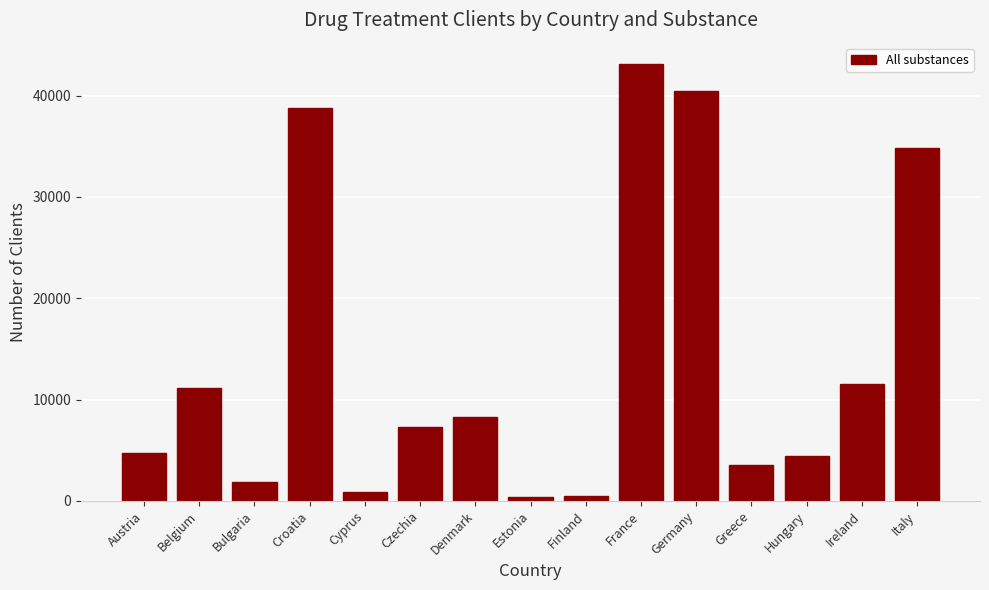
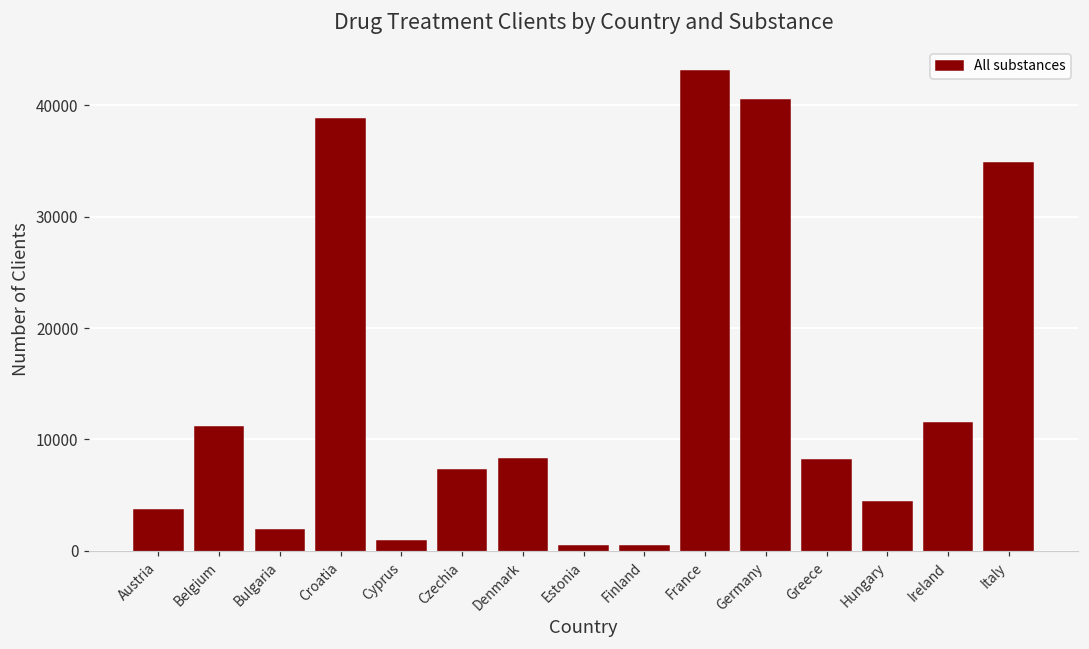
  {
-   "Austria": 4700,
+   "Austria": 3700,
    "Belgium": 11100,
    "Bulgaria": 1900,
    "Croatia": 38800,
    "Cyprus": 900,
    "Czechia": 7300,
    "Denmark": 8200,
    "Estonia": 400,
    "Finland": 400,
    "France": 43100,
    "Germany": 40500,
-   "Greece": 3600,
+   "Greece": 8200,
    "Hungary": 4400,
    "Ireland": 11500,
    "Italy": 34800
  }
